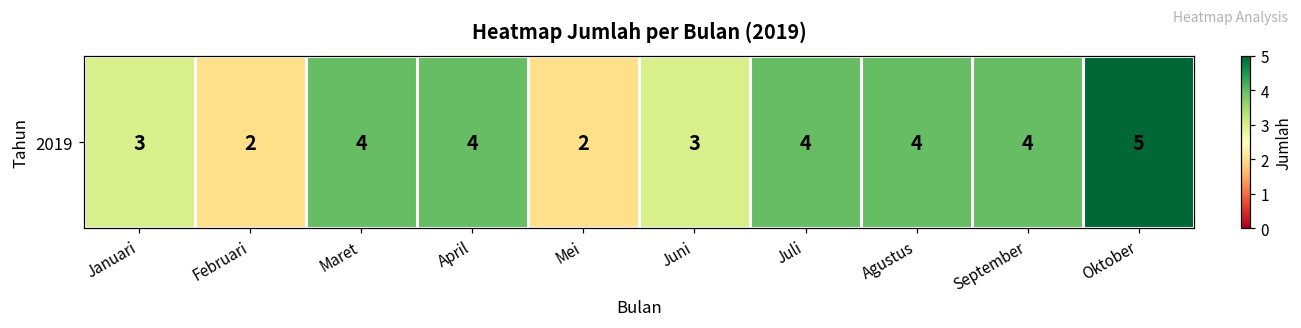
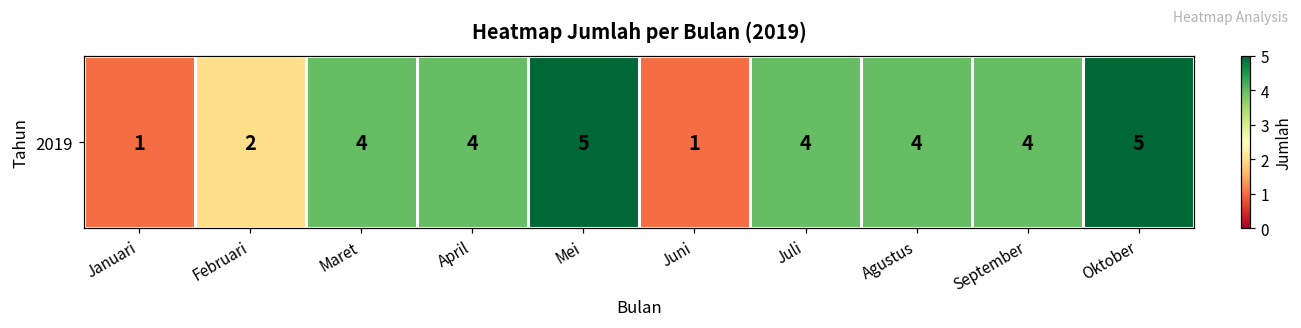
  {
    "2019": {
-     "Januari": 3,
+     "Januari": 1,
      "Februari": 2,
      "Maret": 4,
      "April": 4,
-     "Mei": 2,
-     "Juni": 3,
+     "Mei": 5,
+     "Juni": 1,
      "Juli": 4,
      "Agustus": 4,
      "September": 4,
      "Oktober": 5
    }
  }
